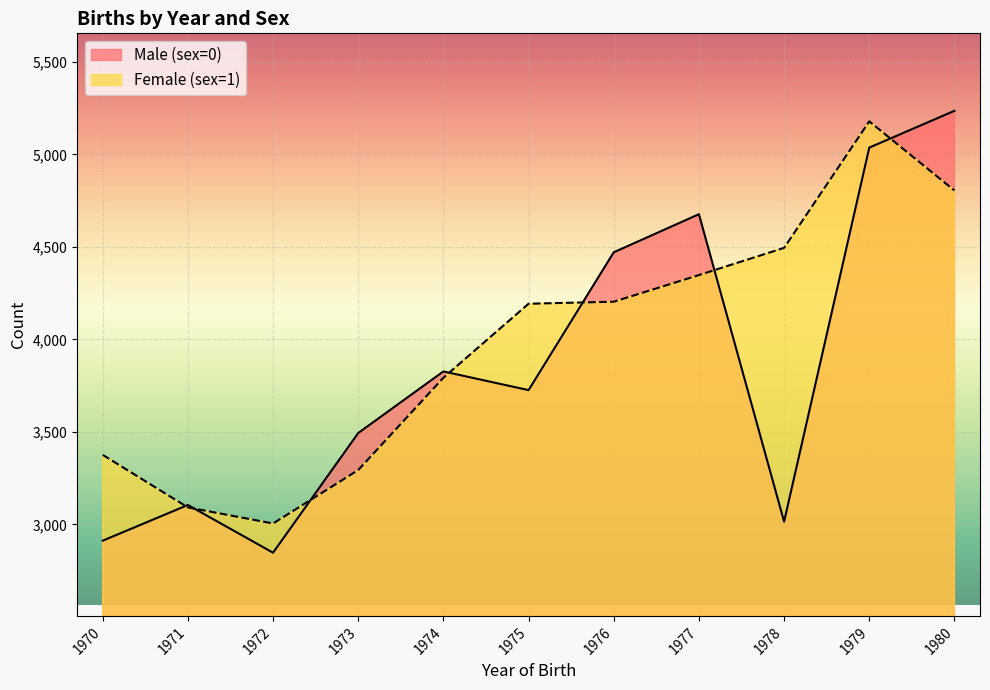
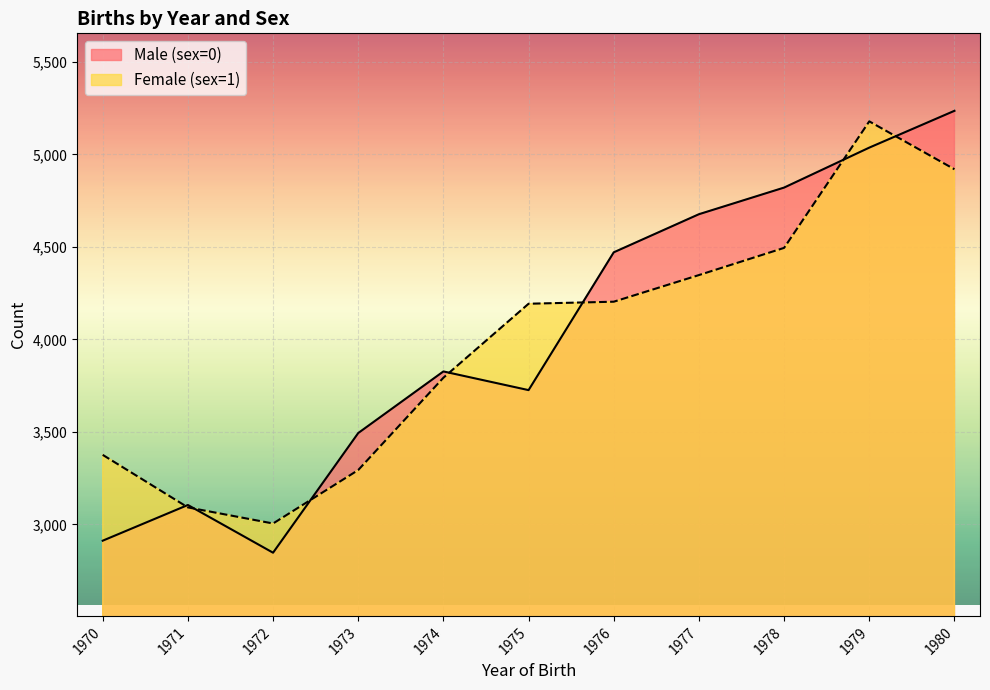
  {
    "Male (sex=0)": {
      "1970": "2,910",
      "1972": "2,850",
      "1973": "3,490",
      "1974": "3,830",
      "1975": "3,730",
      "1976": "4,470",
      "1977": "4,680",
-     "1978": "3,020",
+     "1978": "4,820",
      "1979": "5,040",
      "1980": "5,240"
    },
    "Female (sex=1)": {
      "1970": "3,380",
      "1972": "3,010",
      "1973": "3,290",
      "1974": "3,790",
      "1975": "4,190",
      "1976": "4,200",
      "1977": "4,350",
      "1978": "4,500",
      "1979": "5,180",
-     "1980": "4,810"
+     "1980": "4,920"
    }
  }
